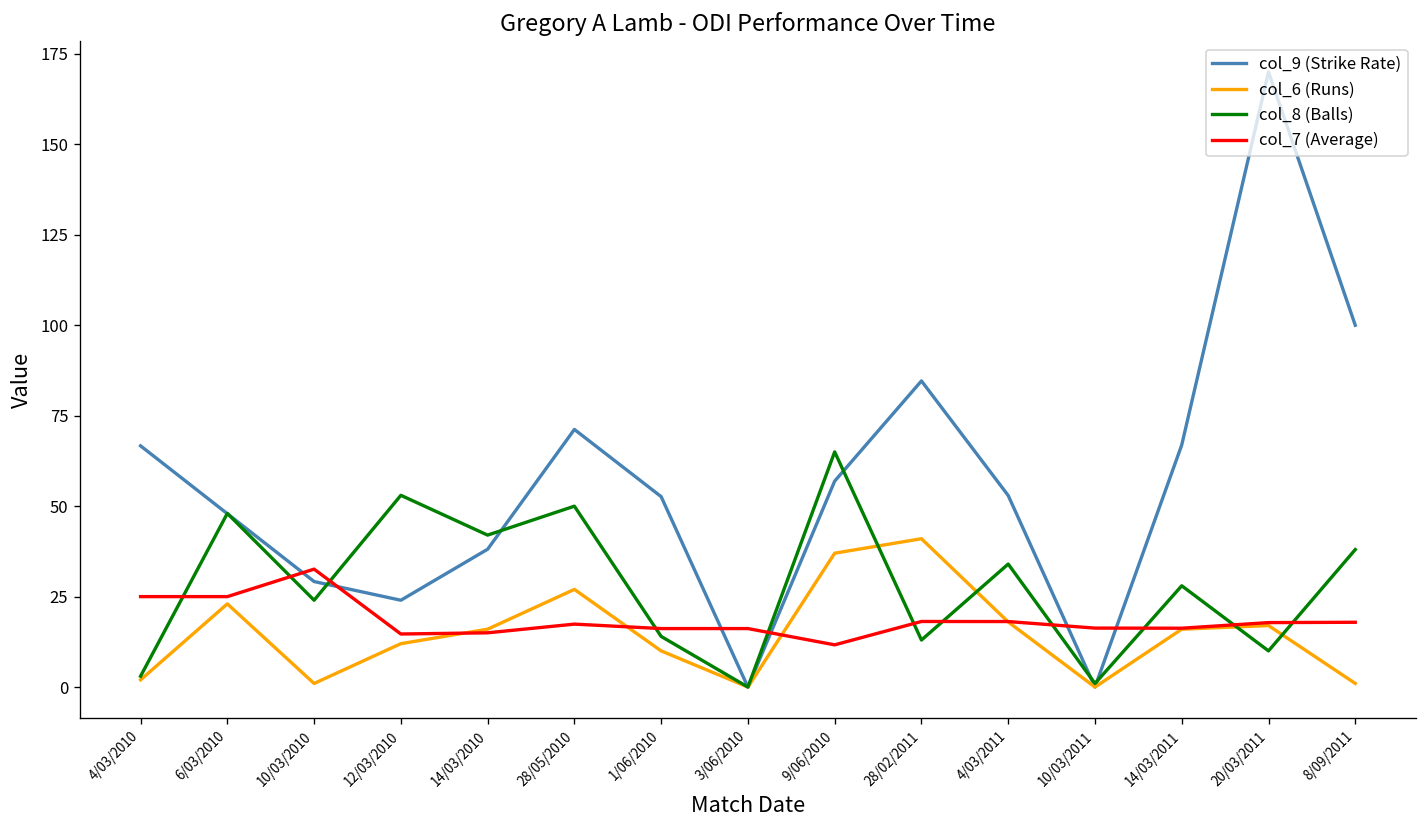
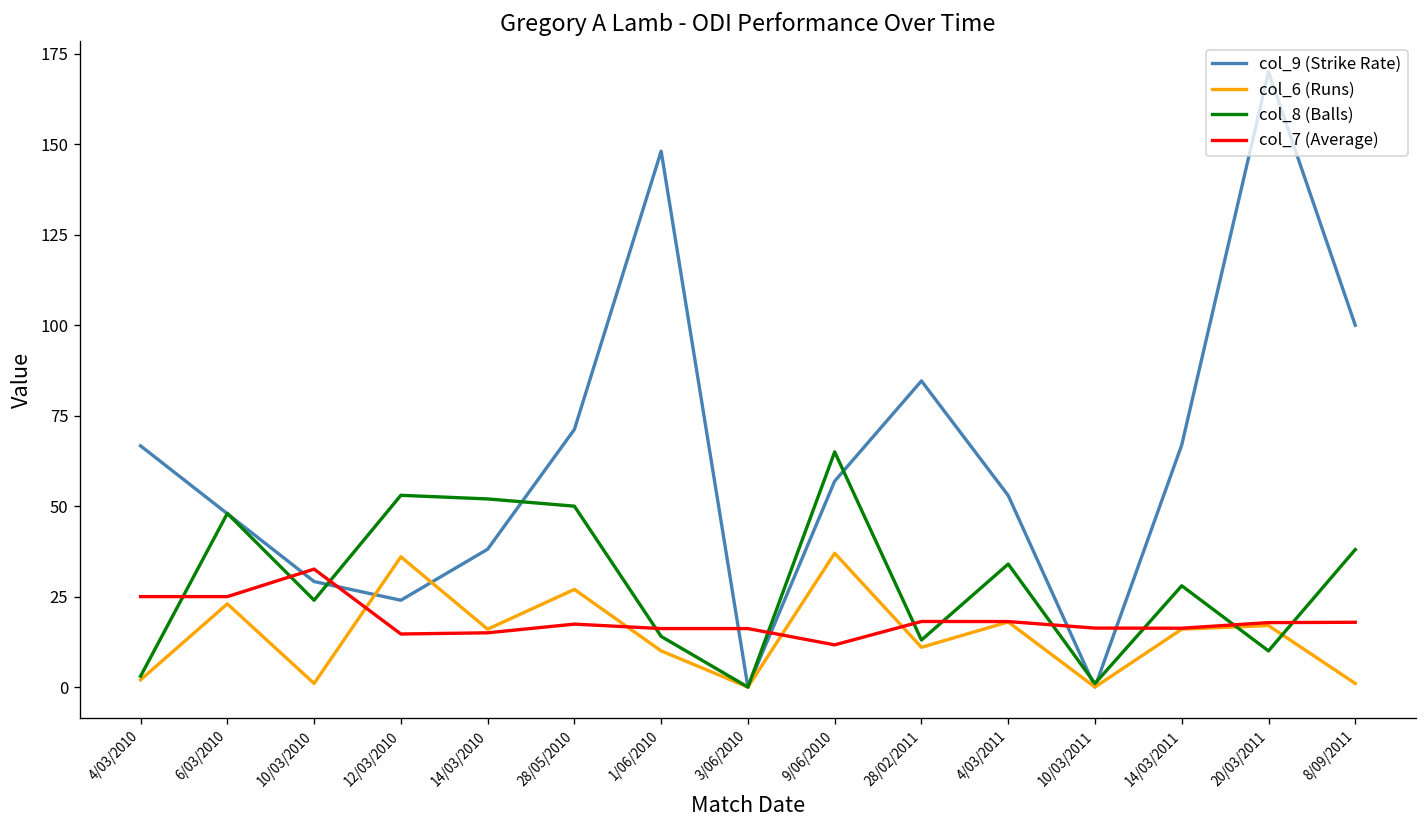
  {
    "col_9 (Strike Rate)": {
      "4/03/2010": 67,
      "10/03/2010": 29,
      "12/03/2010": 24,
      "14/03/2010": 38,
      "28/05/2010": 71,
-     "1/06/2010": 53,
+     "1/06/2010": 148,
      "9/06/2010": 57,
      "28/02/2011": 85,
      "4/03/2011": 53,
      "14/03/2011": 67,
      "8/09/2011": 100
    },
    "col_6 (Runs)": {
      "4/03/2010": 2,
      "6/03/2010": 23,
      "10/03/2010": 1,
-     "12/03/2010": 12,
+     "12/03/2010": 36,
      "14/03/2010": 16,
      "28/05/2010": 27,
      "1/06/2010": 10,
      "9/06/2010": 37,
-     "28/02/2011": 41,
+     "28/02/2011": 11,
      "8/09/2011": 1
    },
    "col_8 (Balls)": {
      "4/03/2010": 3,
      "10/03/2010": 24,
      "12/03/2010": 53,
-     "14/03/2010": 42,
+     "14/03/2010": 52,
      "28/05/2010": 50,
      "1/06/2010": 14,
      "9/06/2010": 65,
      "28/02/2011": 13,
      "4/03/2011": 34,
      "10/03/2011": 1,
      "14/03/2011": 28,
      "20/03/2011": 10,
      "8/09/2011": 38
    },
    "col_7 (Average)": {
      "4/03/2010": 25,
      "6/03/2010": 25,
      "10/03/2010": 33,
      "12/03/2010": 15,
      "14/03/2010": 15,
      "28/05/2010": 17,
      "1/06/2010": 16,
      "3/06/2010": 16,
      "9/06/2010": 12,
      "28/02/2011": 18,
      "10/03/2011": 16,
      "8/09/2011": 18
    }
  }
